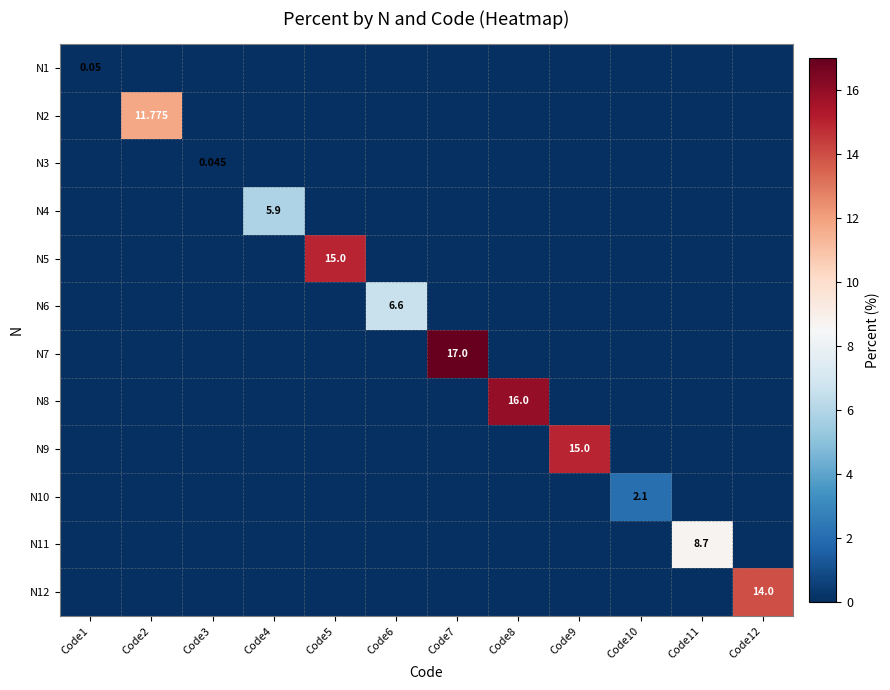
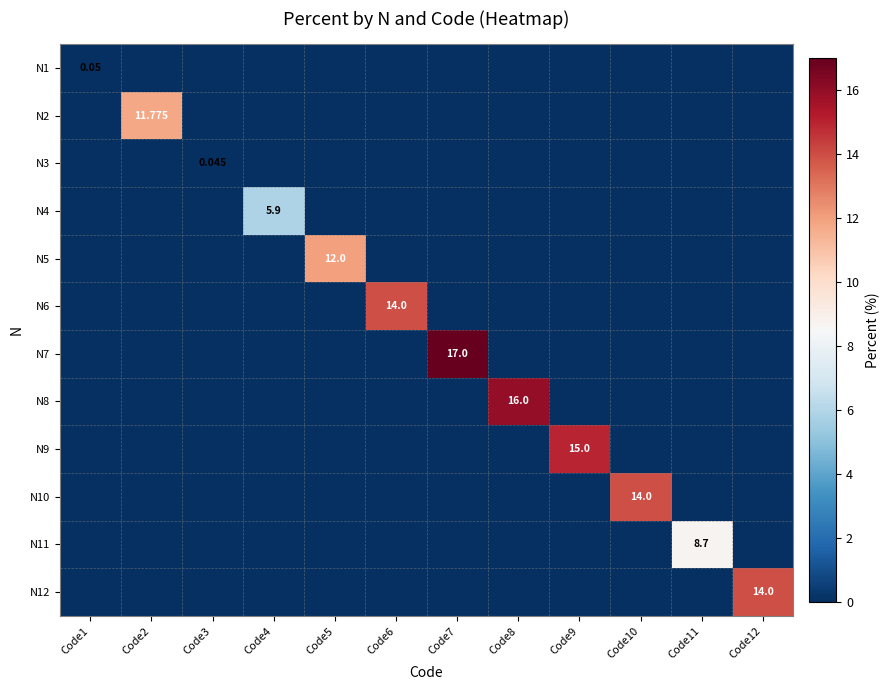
  {
    "N1": {
      "Code1": 0.05
    },
    "N2": {
      "Code2": 11.775
    },
    "N3": {
      "Code3": 0.045
    },
    "N4": {
      "Code4": 5.9
    },
    "N5": {
-     "Code5": 15.0
+     "Code5": 12.0
    },
    "N6": {
-     "Code6": 6.6
+     "Code6": 14.0
    },
    "N7": {
      "Code7": 17.0
    },
    "N8": {
      "Code8": 16.0
    },
    "N9": {
      "Code9": 15.0
    },
    "N10": {
-     "Code10": 2.1
+     "Code10": 14.0
    },
    "N11": {
      "Code11": 8.7
    },
    "N12": {
      "Code12": 14.0
    }
  }
